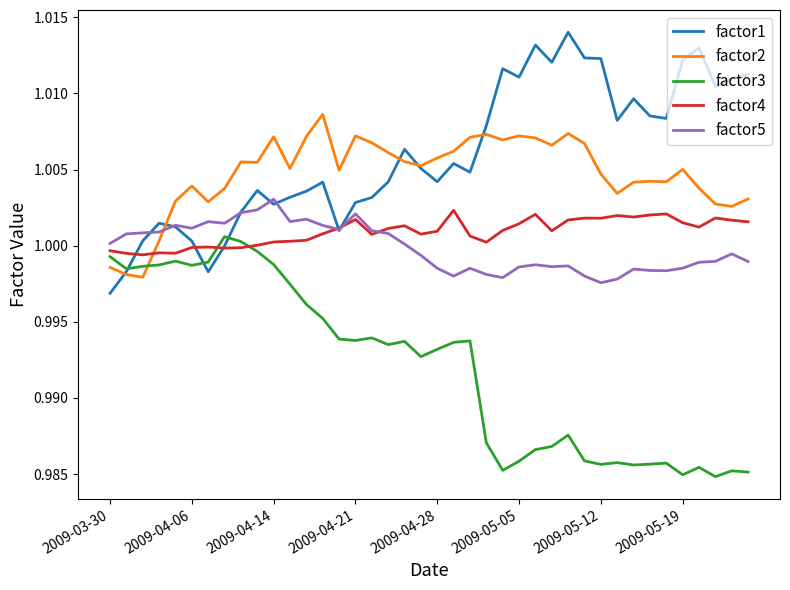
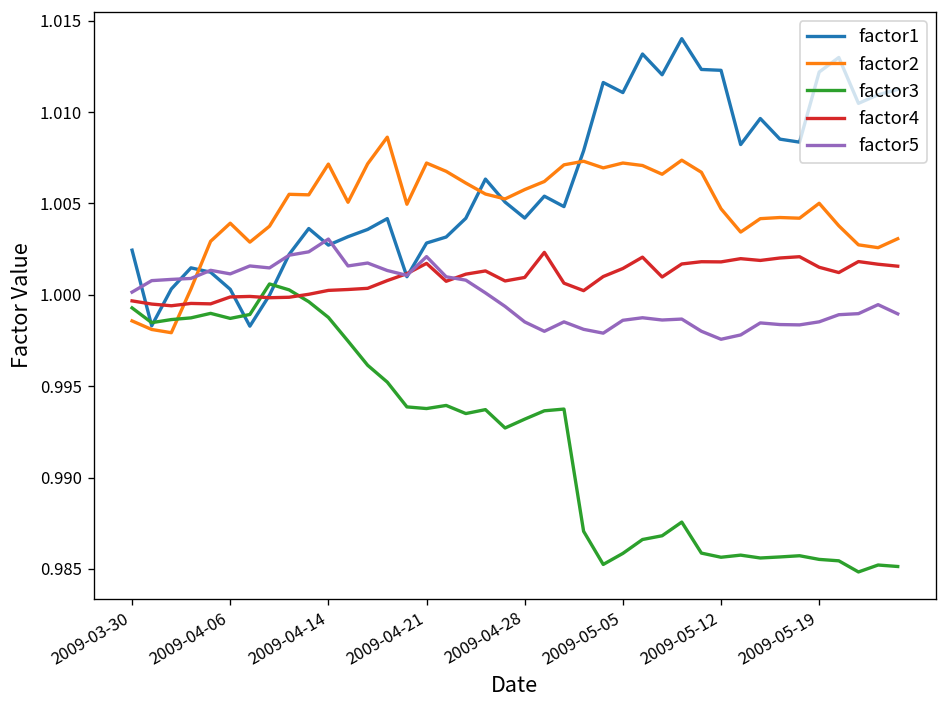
  {
    "factor1": {
-     "2009-03-30": 0.9969,
+     "2009-03-30": 1.0024,
      "2009-04-06": 1.0003,
      "2009-04-14": 1.0027,
      "2009-04-21": 1.0028,
      "2009-04-28": 1.0042,
      "2009-05-05": 1.0111,
      "2009-05-12": 1.0123
    },
    "factor2": {
      "2009-03-30": 0.9986,
      "2009-04-06": 1.0039,
      "2009-04-14": 1.0072,
      "2009-04-21": 1.0072,
      "2009-04-28": 1.0058,
      "2009-05-05": 1.0072,
      "2009-05-12": 1.0047,
      "2009-05-19": 1.0050
    },
    "factor3": {
      "2009-03-30": 0.9993,
      "2009-04-06": 0.9987,
      "2009-04-14": 0.9988,
      "2009-04-21": 0.9938,
      "2009-04-28": 0.9932,
      "2009-05-05": 0.9858,
      "2009-05-12": 0.9856,
-     "2009-05-19": 0.9850
+     "2009-05-19": 0.9855
    },
    "factor4": {
      "2009-03-30": 0.9997,
      "2009-04-06": 0.9999,
      "2009-04-14": 1.0002,
      "2009-04-21": 1.0017,
      "2009-04-28": 1.0010,
      "2009-05-05": 1.0014,
      "2009-05-12": 1.0018,
      "2009-05-19": 1.0015
    },
    "factor5": {
      "2009-03-30": 1.0001,
      "2009-04-06": 1.0011,
      "2009-04-14": 1.0031,
      "2009-04-21": 1.0021,
      "2009-04-28": 0.9985,
      "2009-05-05": 0.9986,
      "2009-05-12": 0.9976,
      "2009-05-19": 0.9985
    }
  }
